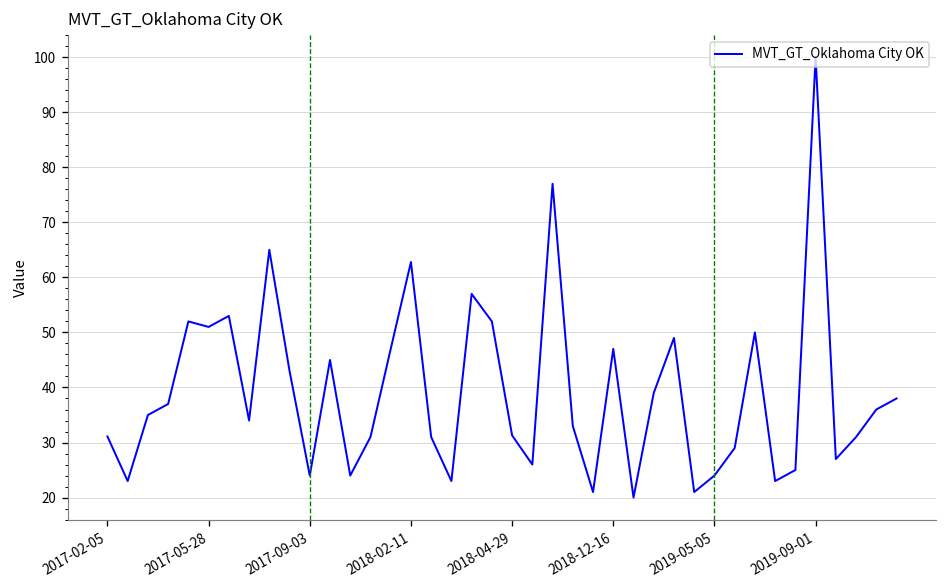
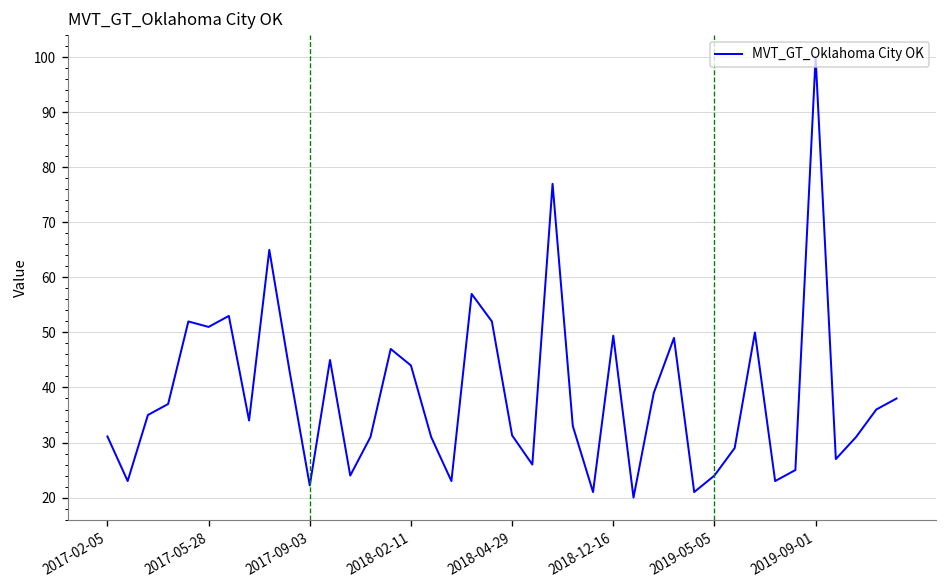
  {
    "2017-02-05": 31,
    "2017-05-28": 51,
-   "2017-09-03": 24,
-   "2018-02-11": 63,
+   "2017-09-03": 22,
+   "2018-02-11": 44,
    "2018-04-29": 31,
-   "2018-12-16": 47,
+   "2018-12-16": 49,
    "2019-05-05": 24
  }
